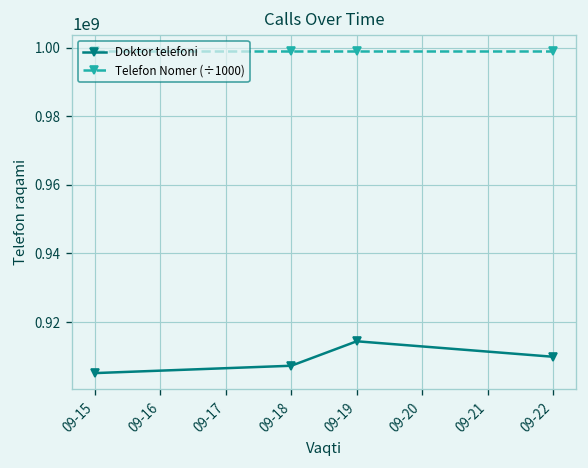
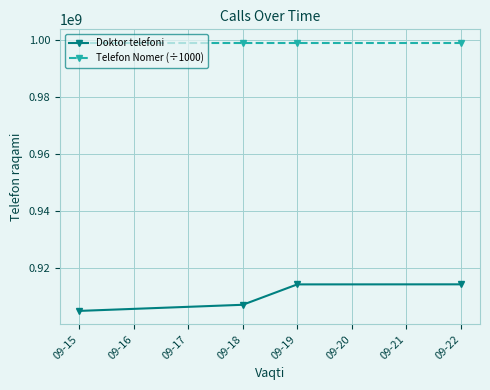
  {
    "Doktor telefoni": {
      "09-15": 905000000,
      "09-18": 907000000,
      "09-19": 914000000,
-     "09-22": 910000000
+     "09-22": 914000000
    },
    "Telefon Nomer (÷1000)": {
      "09-18": 999000000,
      "09-19": 999000000,
      "09-22": 999000000
    }
  }
